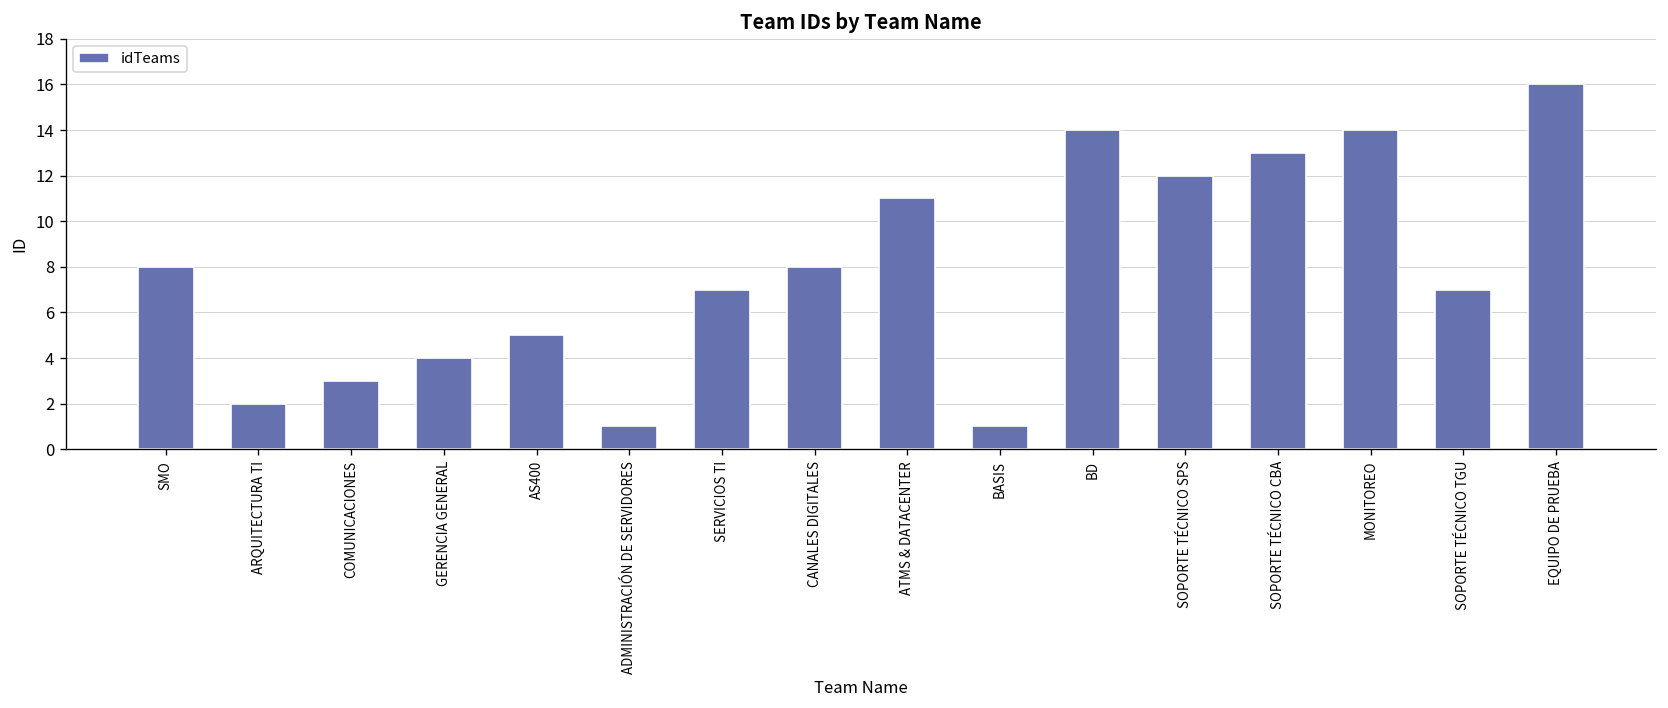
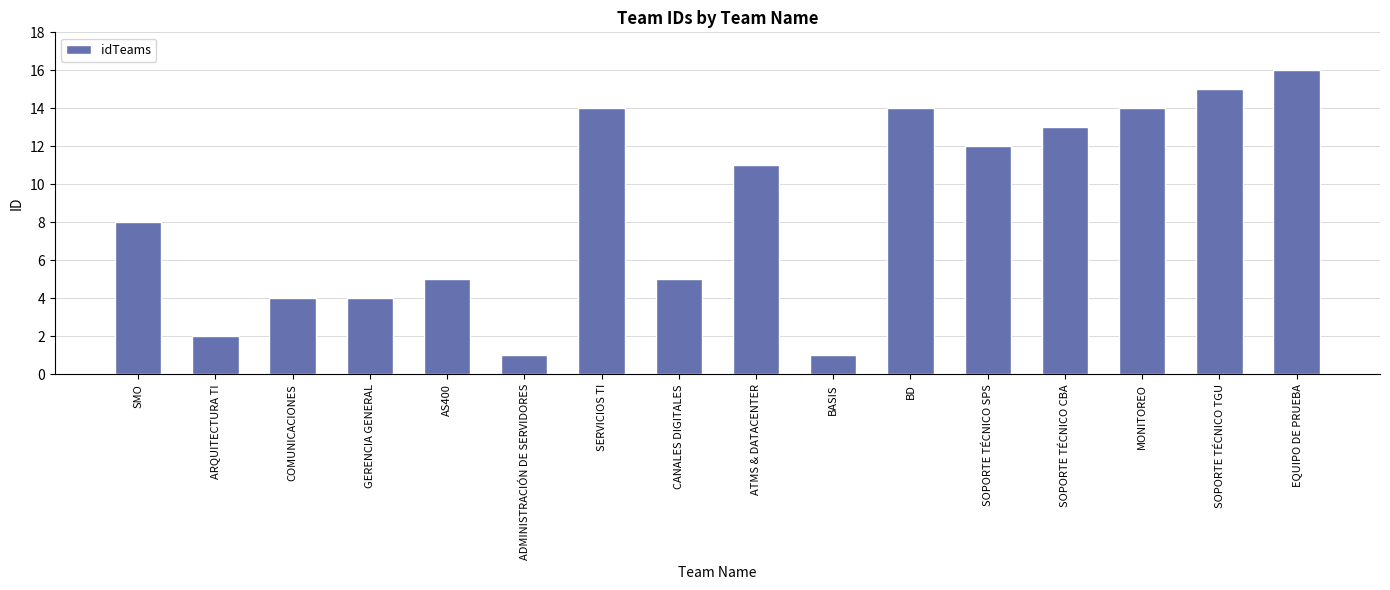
  {
    "SMO": 8,
    "ARQUITECTURA TI": 2,
-   "COMUNICACIONES": 3,
+   "COMUNICACIONES": 4,
    "GERENCIA GENERAL": 4,
    "AS400": 5,
    "ADMINISTRACIÓN DE SERVIDORES": 1,
-   "SERVICIOS TI": 7,
-   "CANALES DIGITALES": 8,
+   "SERVICIOS TI": 14,
+   "CANALES DIGITALES": 5,
    "ATMS & DATACENTER": 11,
    "BASIS": 1,
    "BD": 14,
    "SOPORTE TÉCNICO SPS": 12,
    "SOPORTE TÉCNICO CBA": 13,
    "MONITOREO": 14,
-   "SOPORTE TÉCNICO TGU": 7,
+   "SOPORTE TÉCNICO TGU": 15,
    "EQUIPO DE PRUEBA": 16
  }
